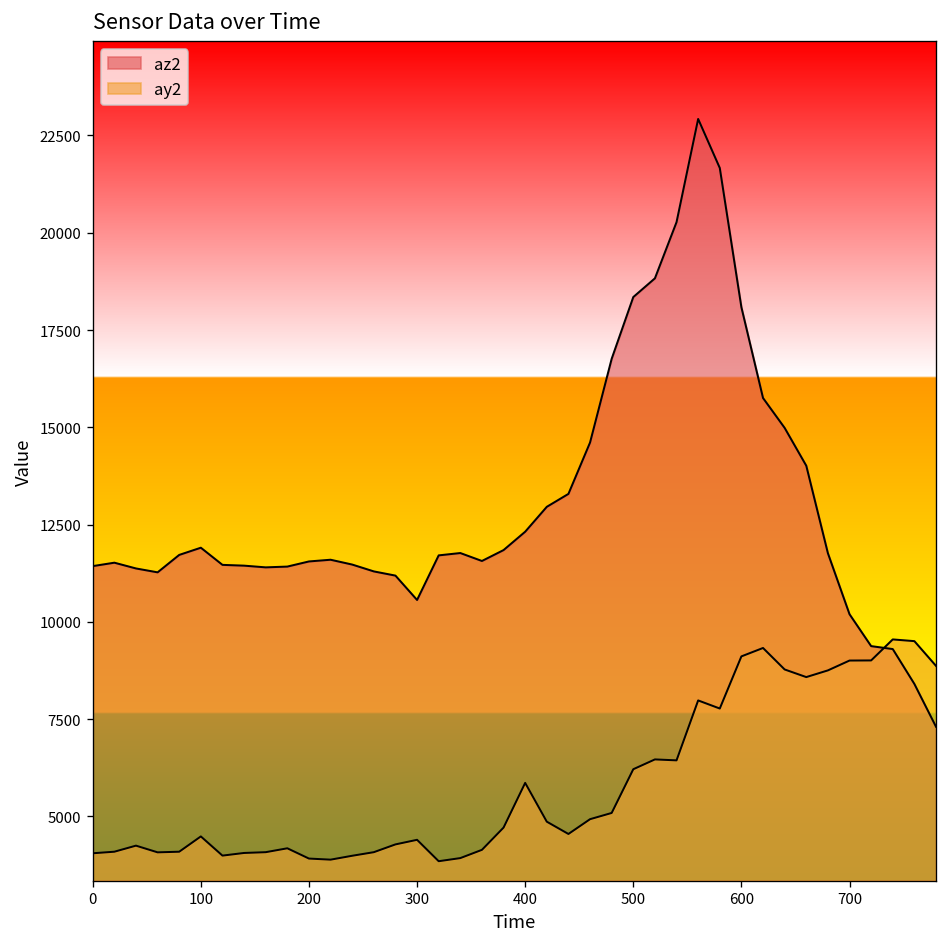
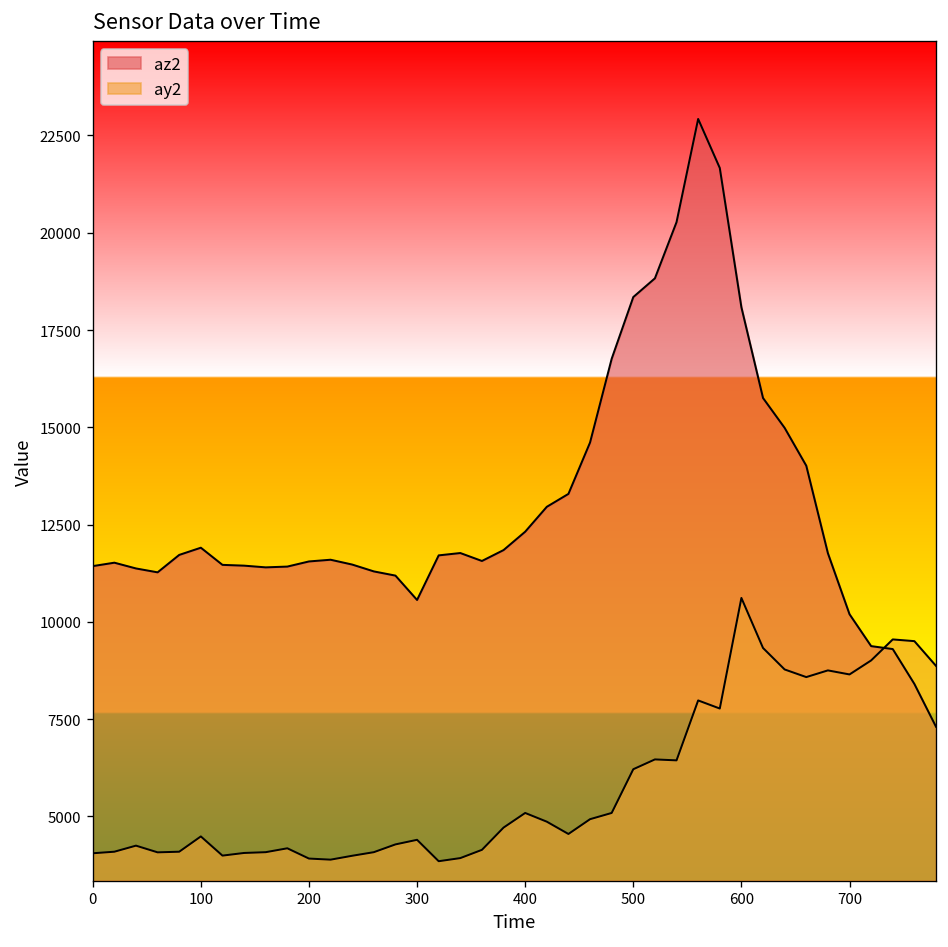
  {
    "az2": {
      "0": 11400,
      "100": 11900,
      "200": 11600,
      "300": 10600,
      "400": 12300,
      "500": 18300,
      "600": 18100,
      "700": 10200
    },
    "ay2": {
      "0": 4100,
      "100": 4500,
      "200": 3900,
      "300": 4400,
-     "400": 5900,
+     "400": 5100,
      "500": 6200,
-     "600": 9100,
-     "700": 9000
+     "600": 10600,
+     "700": 8600
    }
  }
